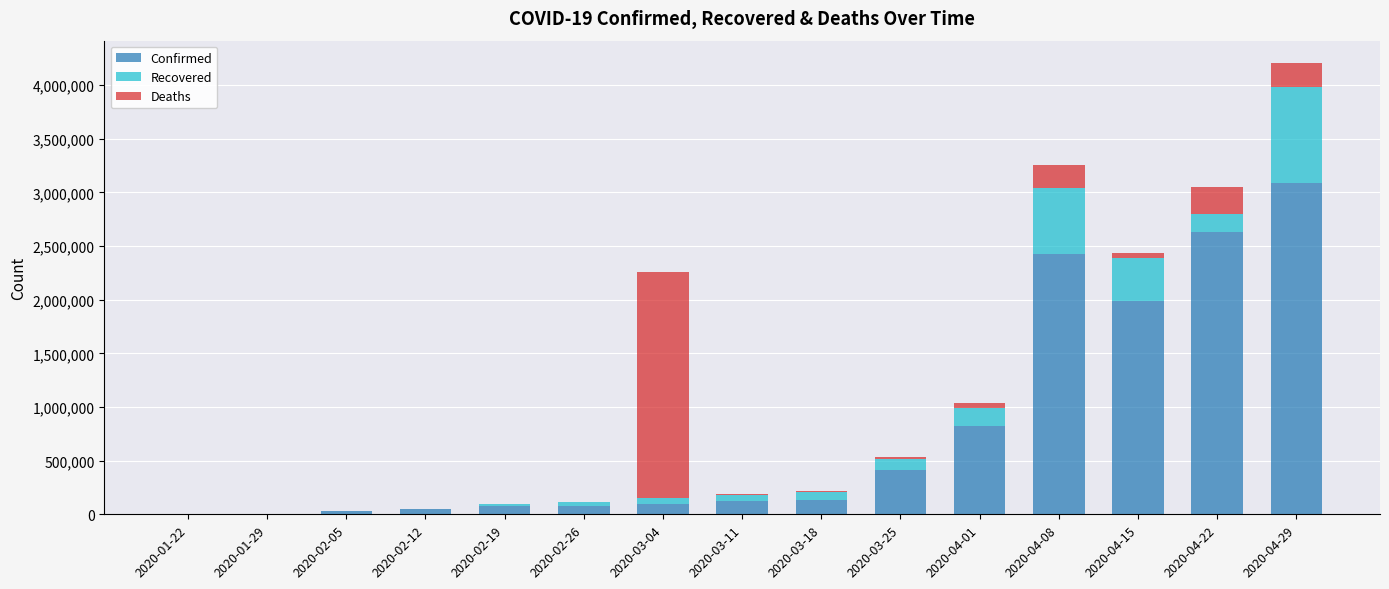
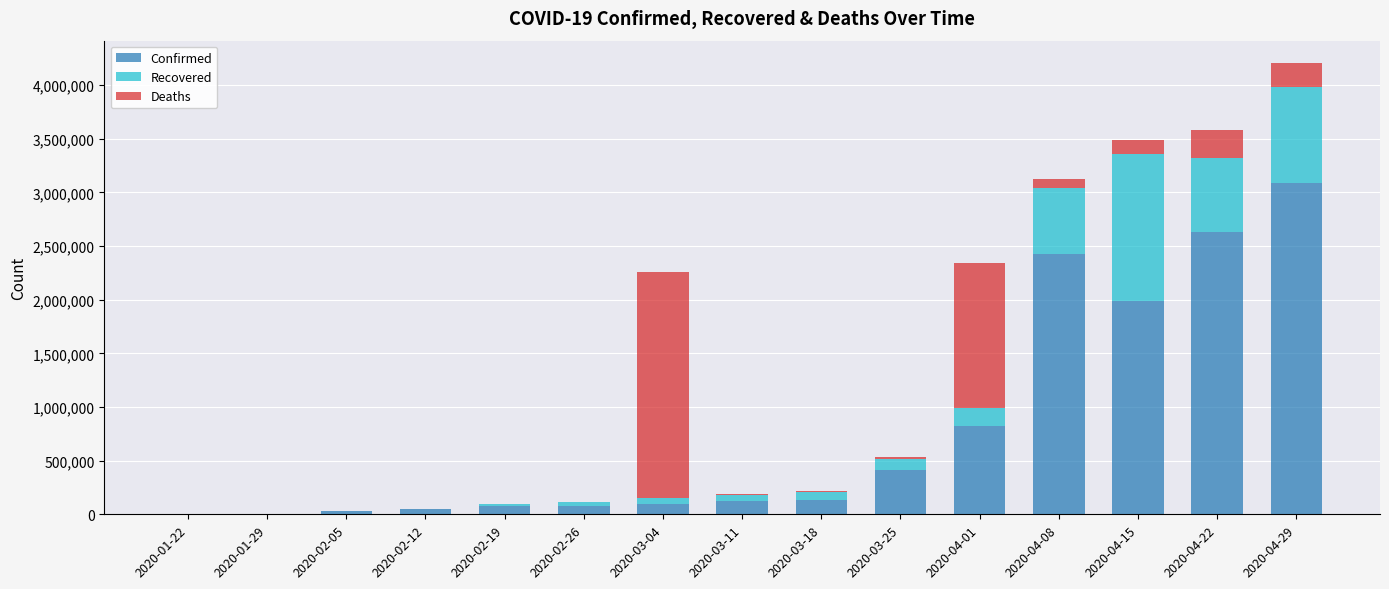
  {
    "Confirmed": {
      "2020-02-05": "30,000",
      "2020-02-12": "50,000",
      "2020-02-19": "80,000",
      "2020-02-26": "80,000",
      "2020-03-04": "100,000",
      "2020-03-11": "130,000",
      "2020-03-18": "130,000",
      "2020-03-25": "410,000",
      "2020-04-01": "820,000",
      "2020-04-08": "2,420,000",
      "2020-04-15": "1,990,000",
      "2020-04-22": "2,630,000",
      "2020-04-29": "3,090,000"
    },
    "Recovered": {
      "2020-02-26": "30,000",
      "2020-03-04": "60,000",
      "2020-03-11": "60,000",
      "2020-03-18": "80,000",
      "2020-03-25": "100,000",
      "2020-04-01": "170,000",
      "2020-04-08": "610,000",
-     "2020-04-15": "390,000",
-     "2020-04-22": "170,000",
+     "2020-04-15": "1,370,000",
+     "2020-04-22": "700,000",
      "2020-04-29": "900,000"
    },
    "Deaths": {
      "2020-03-04": "2,110,000",
-     "2020-04-01": "40,000",
-     "2020-04-08": "220,000",
-     "2020-04-15": "50,000",
+     "2020-04-01": "1,350,000",
+     "2020-04-08": "90,000",
+     "2020-04-15": "130,000",
      "2020-04-22": "250,000",
      "2020-04-29": "220,000"
    }
  }
